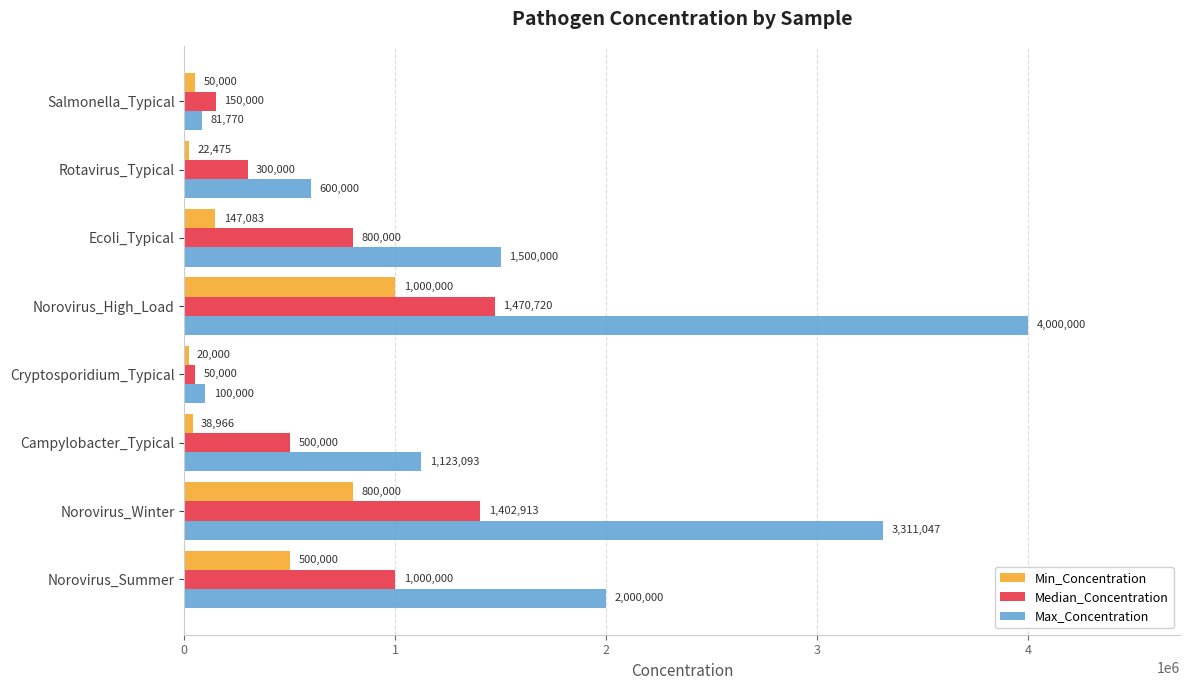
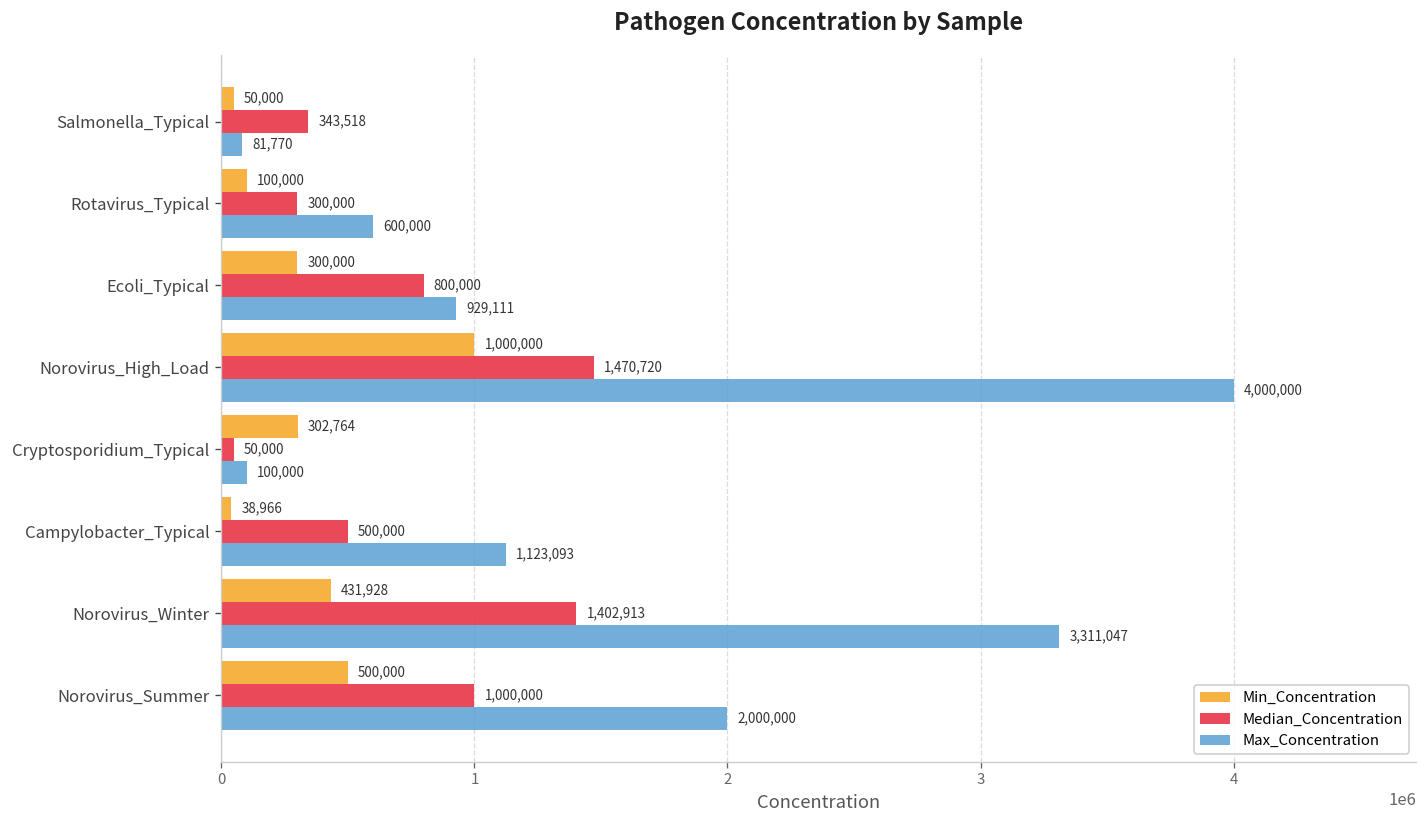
  {
    "Min_Concentration": {
      "Salmonella_Typical": "50,000",
-     "Rotavirus_Typical": "22,475",
-     "Ecoli_Typical": "147,083",
+     "Rotavirus_Typical": "100,000",
+     "Ecoli_Typical": "300,000",
      "Norovirus_High_Load": "1,000,000",
-     "Cryptosporidium_Typical": "20,000",
+     "Cryptosporidium_Typical": "302,764",
      "Campylobacter_Typical": "38,966",
-     "Norovirus_Winter": "800,000",
+     "Norovirus_Winter": "431,928",
      "Norovirus_Summer": "500,000"
    },
    "Median_Concentration": {
-     "Salmonella_Typical": "150,000",
+     "Salmonella_Typical": "343,518",
      "Rotavirus_Typical": "300,000",
      "Ecoli_Typical": "800,000",
      "Norovirus_High_Load": "1,470,720",
      "Cryptosporidium_Typical": "50,000",
      "Campylobacter_Typical": "500,000",
      "Norovirus_Winter": "1,402,913",
      "Norovirus_Summer": "1,000,000"
    },
    "Max_Concentration": {
      "Salmonella_Typical": "81,770",
      "Rotavirus_Typical": "600,000",
-     "Ecoli_Typical": "1,500,000",
+     "Ecoli_Typical": "929,111",
      "Norovirus_High_Load": "4,000,000",
      "Cryptosporidium_Typical": "100,000",
      "Campylobacter_Typical": "1,123,093",
      "Norovirus_Winter": "3,311,047",
      "Norovirus_Summer": "2,000,000"
    }
  }
